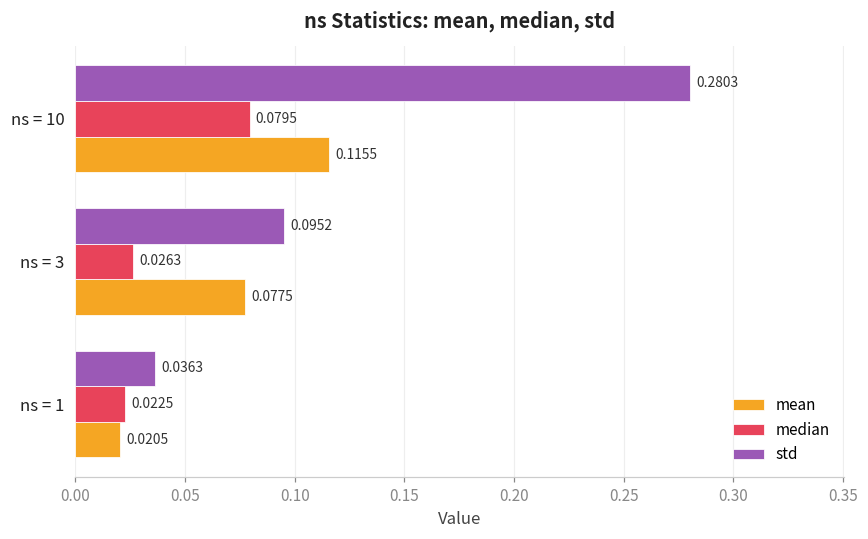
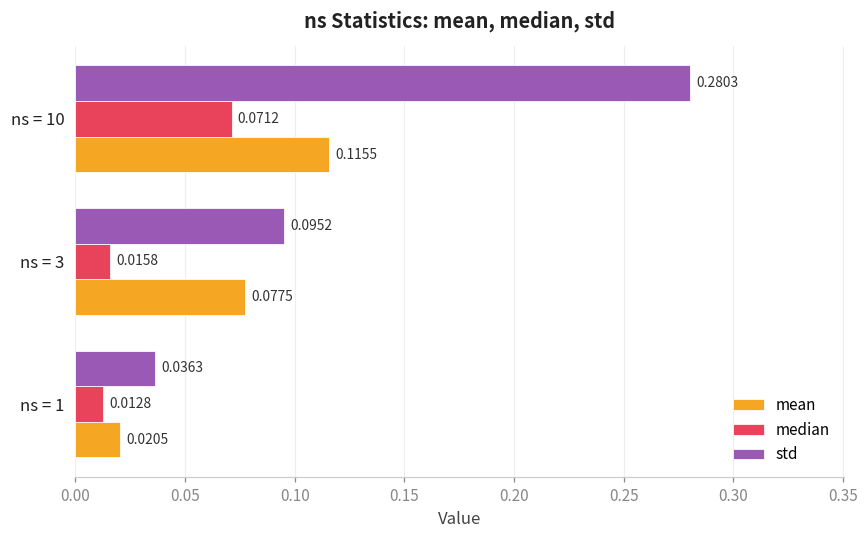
  {
    "mean": {
      "ns = 10": 0.1155,
      "ns = 3": 0.0775,
      "ns = 1": 0.0205
    },
    "median": {
-     "ns = 10": 0.0795,
-     "ns = 3": 0.0263,
-     "ns = 1": 0.0225
+     "ns = 10": 0.0712,
+     "ns = 3": 0.0158,
+     "ns = 1": 0.0128
    },
    "std": {
      "ns = 10": 0.2803,
      "ns = 3": 0.0952,
      "ns = 1": 0.0363
    }
  }
